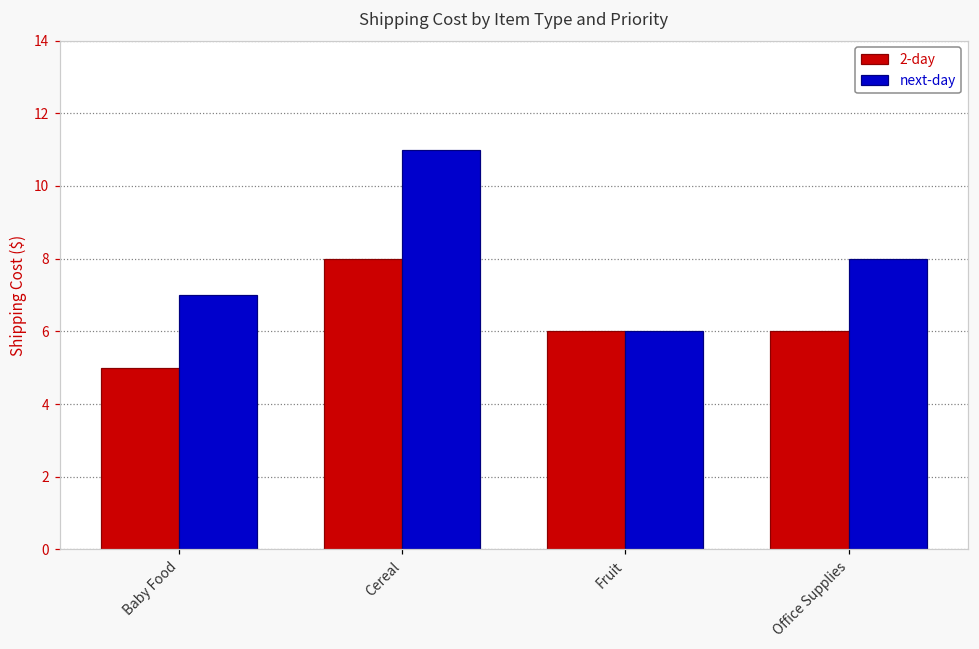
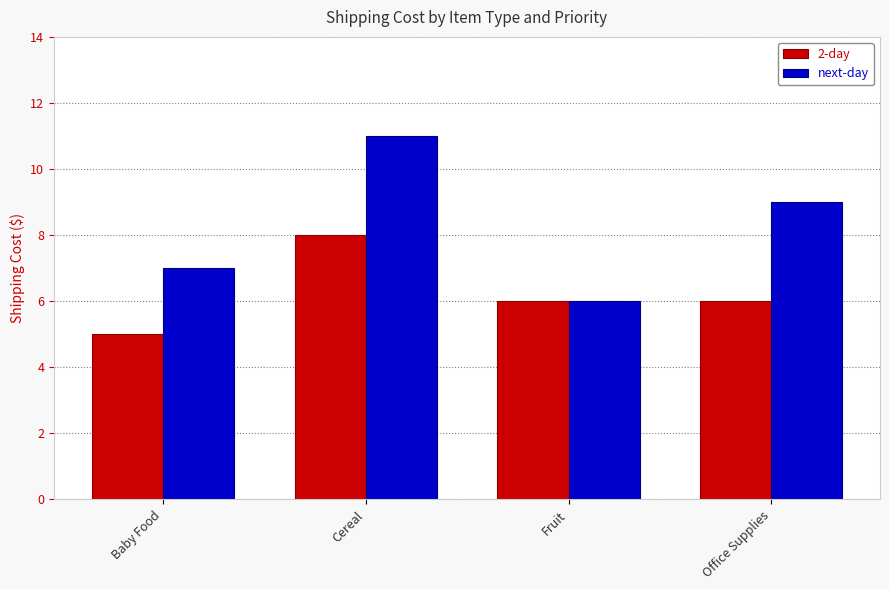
  {
    "2-day": {
      "Baby Food": 5,
      "Cereal": 8,
      "Fruit": 6,
      "Office Supplies": 6
    },
    "next-day": {
      "Baby Food": 7,
      "Cereal": 11,
      "Fruit": 6,
-     "Office Supplies": 8
+     "Office Supplies": 9
    }
  }
